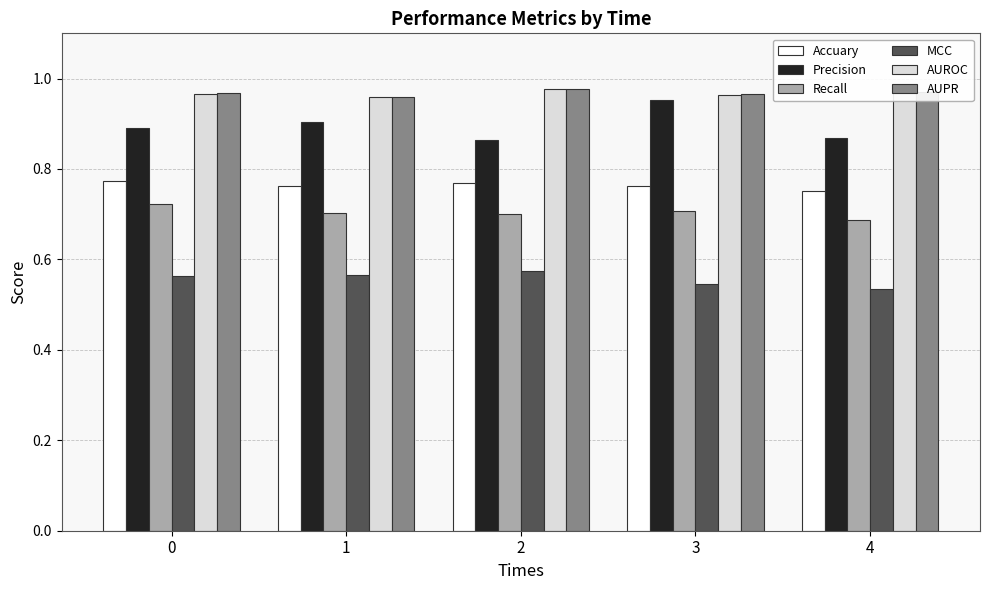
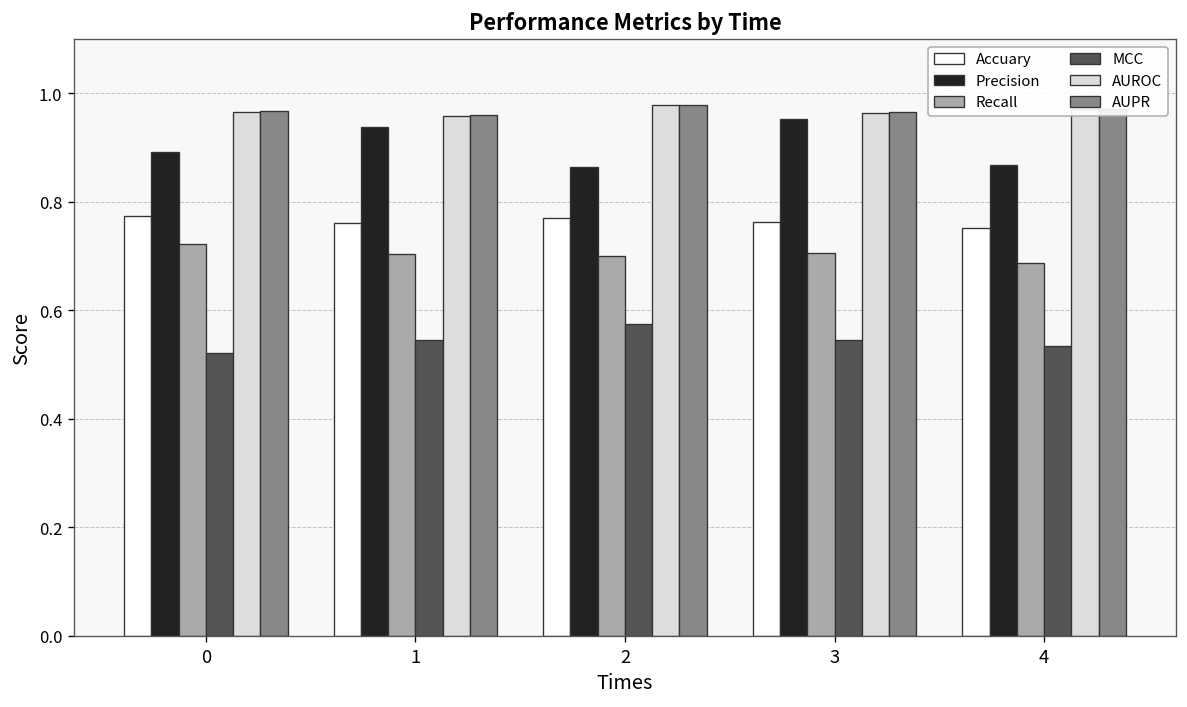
  {
    "Precision": {
      "0": 0.89,
-     "1": 0.90,
+     "1": 0.94,
      "2": 0.86,
      "3": 0.95,
      "4": 0.87
    },
    "MCC": {
-     "0": 0.56,
-     "1": 0.57,
+     "0": 0.52,
+     "1": 0.55,
      "2": 0.57,
      "3": 0.55,
      "4": 0.53
    }
  }
